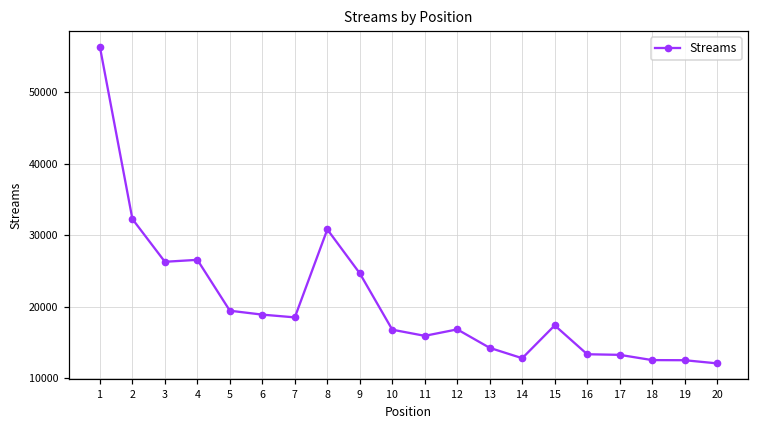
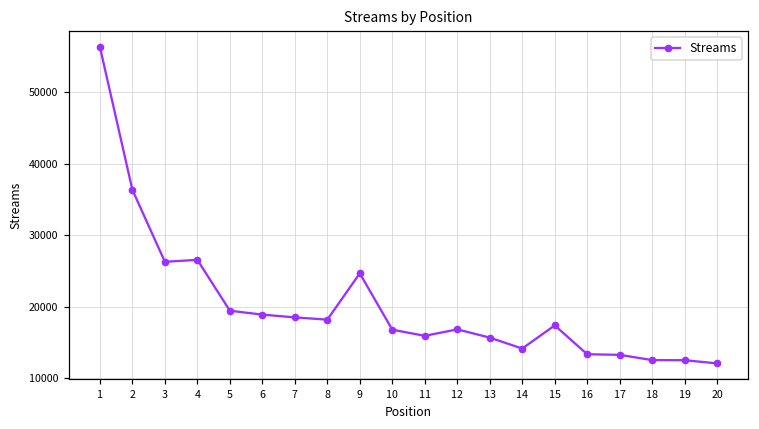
  {
    "1": 56000,
-   "2": 32000,
+   "2": 36000,
    "3": 26000,
    "4": 27000,
    "5": 19000,
    "6": 19000,
    "7": 19000,
-   "8": 31000,
+   "8": 18000,
    "9": 25000,
    "10": 17000,
    "11": 16000,
    "12": 17000,
-   "13": 14000,
-   "14": 13000,
+   "13": 16000,
+   "14": 14000,
    "15": 17000,
    "16": 13000,
    "17": 13000,
    "18": 13000,
    "19": 13000,
    "20": 12000
  }
